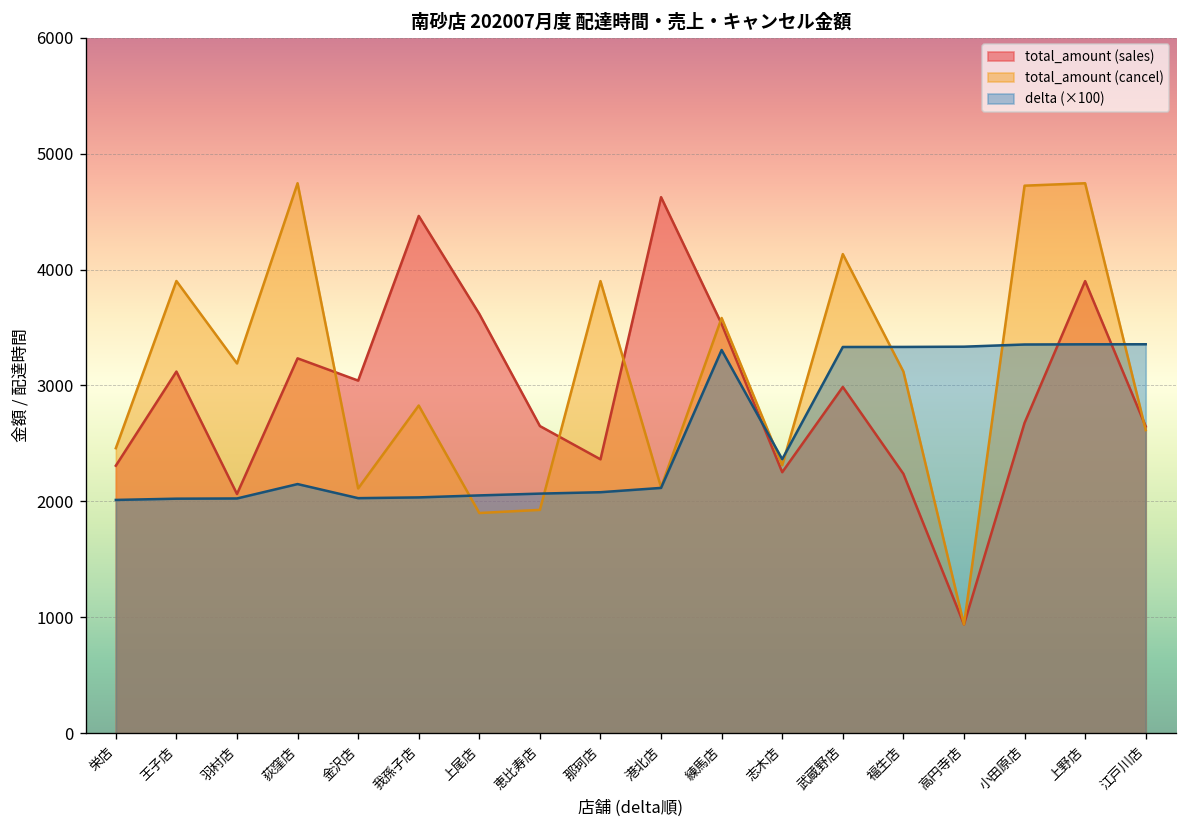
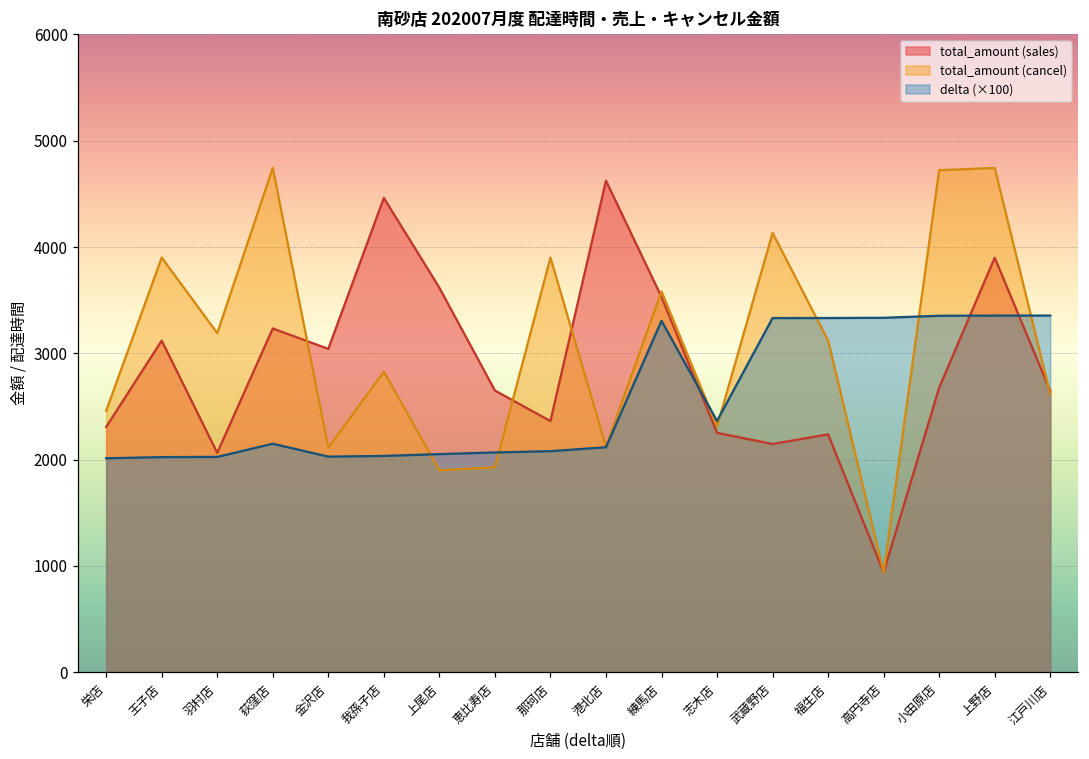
  {
    "total_amount (sales)": {
      "栄店": 2300,
      "王子店": 3100,
      "羽村店": 2100,
      "荻窪店": 3200,
      "金沢店": 3000,
      "我孫子店": 4500,
      "上尾店": 3600,
      "恵比寿店": 2700,
      "那珂店": 2400,
      "港北店": 4600,
      "練馬店": 3500,
      "志木店": 2300,
-     "武蔵野店": 3000,
+     "武蔵野店": 2100,
      "福生店": 2200,
      "小田原店": 2700,
      "上野店": 3900,
      "江戸川店": 2600
    },
    "total_amount (cancel)": {
      "栄店": 2500,
      "王子店": 3900,
      "羽村店": 3200,
      "荻窪店": 4700,
      "金沢店": 2100,
      "我孫子店": 2800,
      "上尾店": 1900,
      "恵比寿店": 1900,
      "那珂店": 3900,
      "練馬店": 3600,
      "志木店": 2300,
      "武蔵野店": 4100,
      "福生店": 3100,
      "小田原店": 4700,
      "上野店": 4700,
      "江戸川店": 2600
    },
    "delta (×100)": {
      "栄店": 2000,
      "王子店": 2000,
      "羽村店": 2000,
      "荻窪店": 2100,
      "金沢店": 2000,
      "我孫子店": 2000,
      "上尾店": 2100,
      "恵比寿店": 2100,
      "那珂店": 2100,
      "練馬店": 3300,
      "志木店": 2400,
      "武蔵野店": 3300,
      "福生店": 3300,
      "高円寺店": 3300,
      "小田原店": 3400,
      "上野店": 3400,
      "江戸川店": 3400
    }
  }
